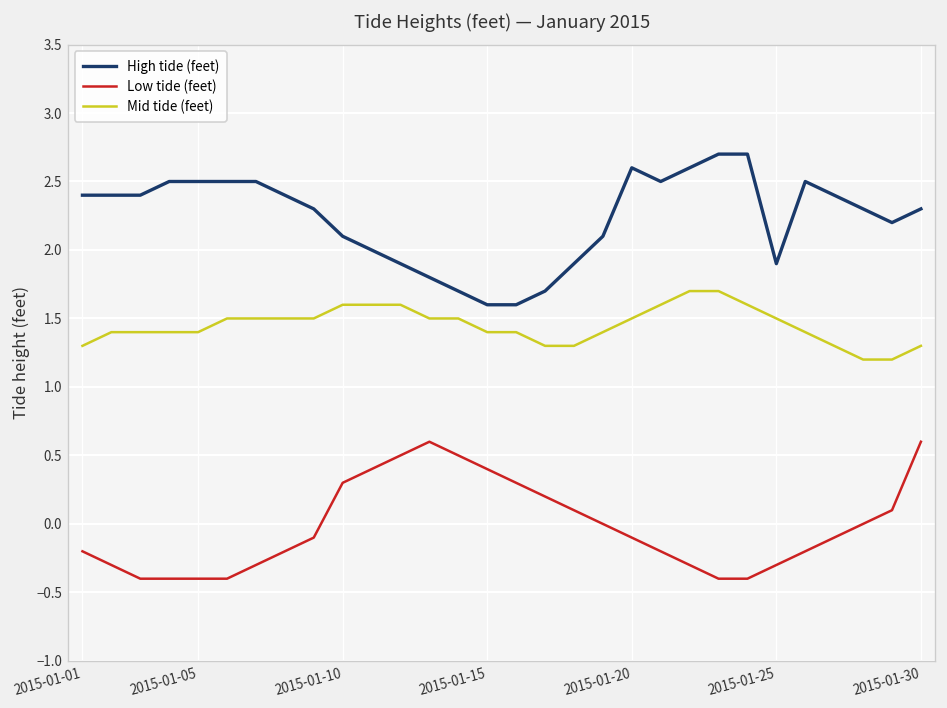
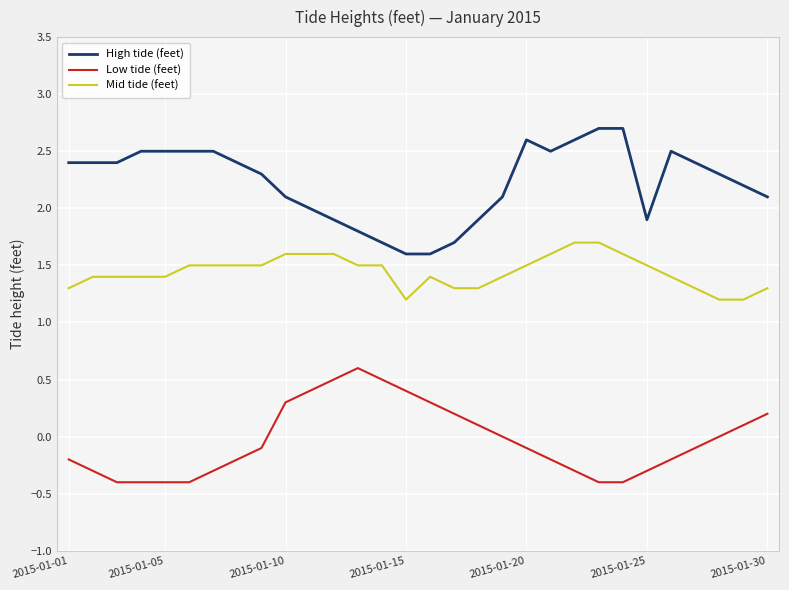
  {
    "High tide (feet)": {
      "2015-01-01": 2.4,
      "2015-01-05": 2.5,
      "2015-01-10": 2.1,
      "2015-01-15": 1.6,
      "2015-01-20": 2.6,
      "2015-01-25": 1.9,
-     "2015-01-30": 2.3
+     "2015-01-30": 2.1
    },
    "Low tide (feet)": {
      "2015-01-01": -0.2,
      "2015-01-05": -0.4,
      "2015-01-10": 0.3,
      "2015-01-15": 0.4,
      "2015-01-20": -0.1,
      "2015-01-25": -0.3,
-     "2015-01-30": 0.6
+     "2015-01-30": 0.2
    },
    "Mid tide (feet)": {
      "2015-01-01": 1.3,
      "2015-01-05": 1.4,
      "2015-01-10": 1.6,
-     "2015-01-15": 1.4,
+     "2015-01-15": 1.2,
      "2015-01-20": 1.5,
      "2015-01-25": 1.5,
      "2015-01-30": 1.3
    }
  }
